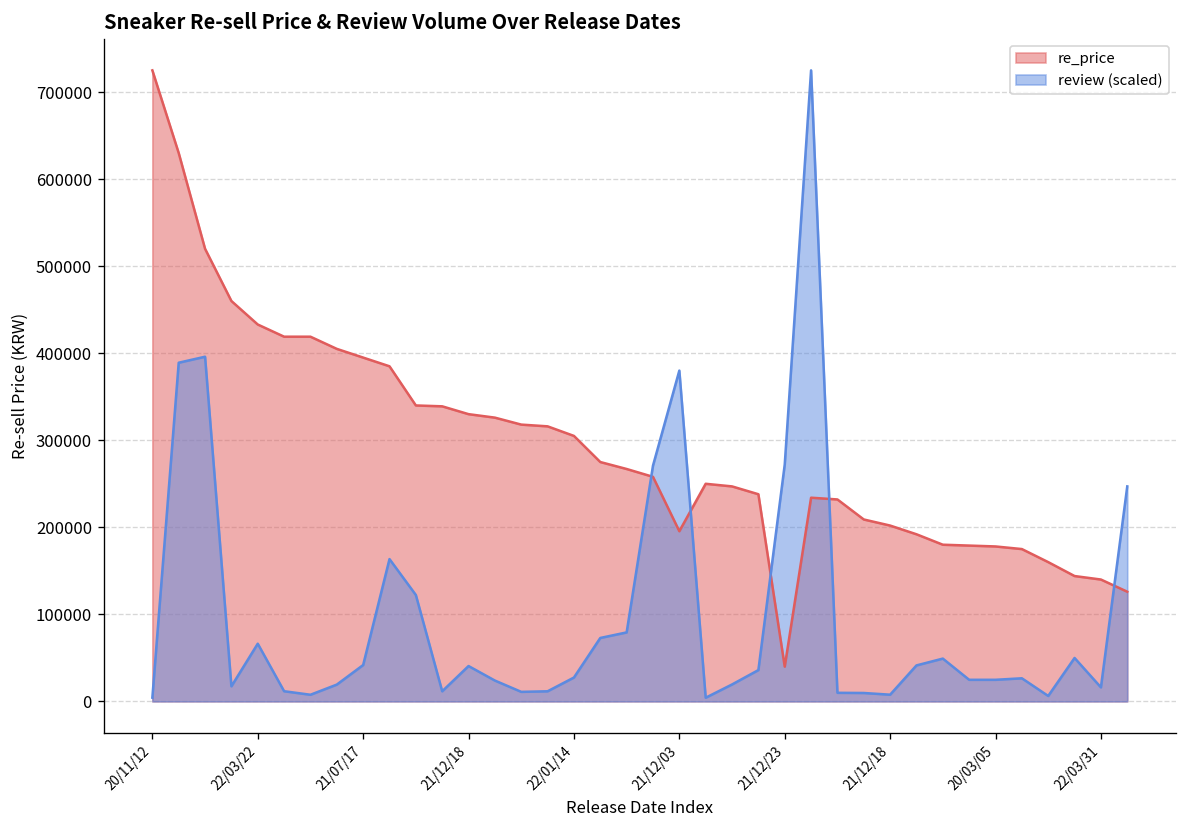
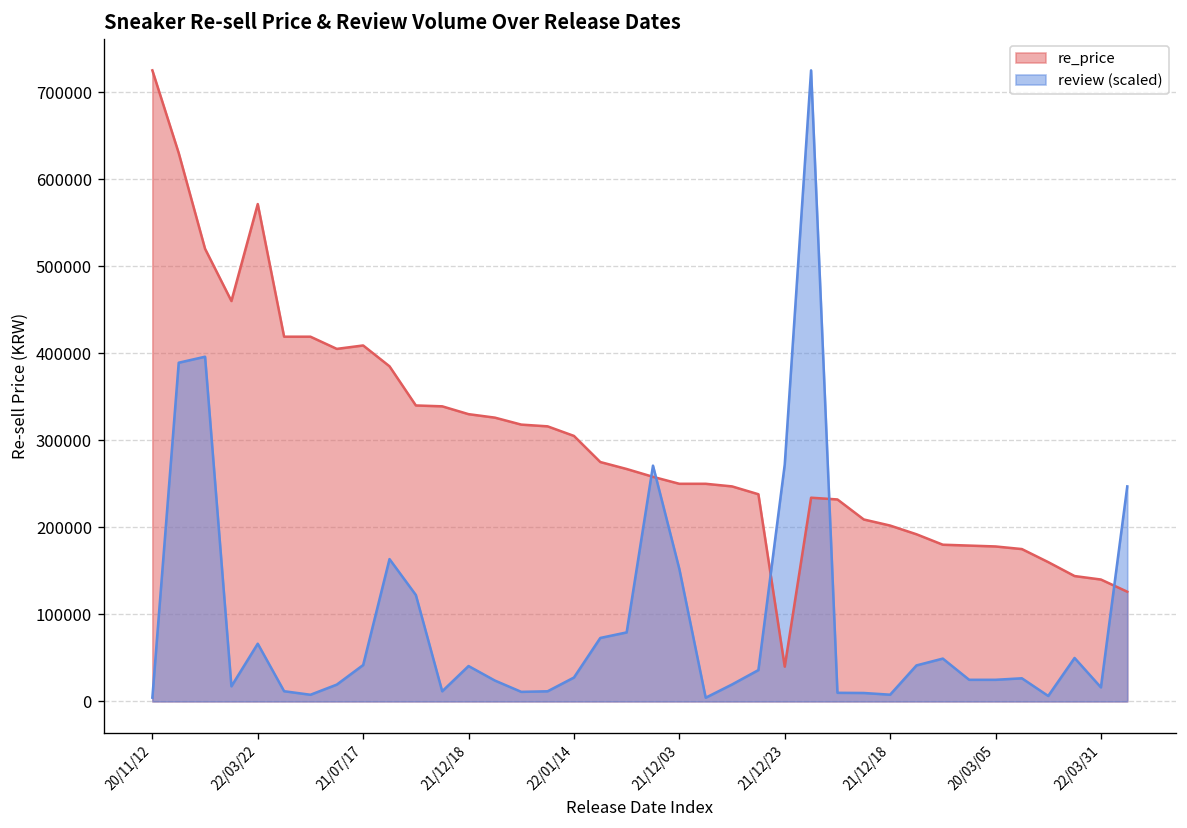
  {
    "re_price": {
      "20/11/12": 730000,
-     "22/03/22": 430000,
-     "21/07/17": 400000,
-     "21/12/03": 200000,
+     "22/03/22": 570000,
+     "21/07/17": 410000,
+     "21/12/03": 250000,
      "21/12/23": 40000,
      "22/03/31": 140000
    },
    "review (scaled)": {
      "20/11/12": 0,
      "22/03/22": 70000,
      "21/07/17": 40000,
-     "21/12/03": 380000,
+     "21/12/03": 150000,
      "21/12/23": 270000,
      "22/03/31": 20000
    }
  }
